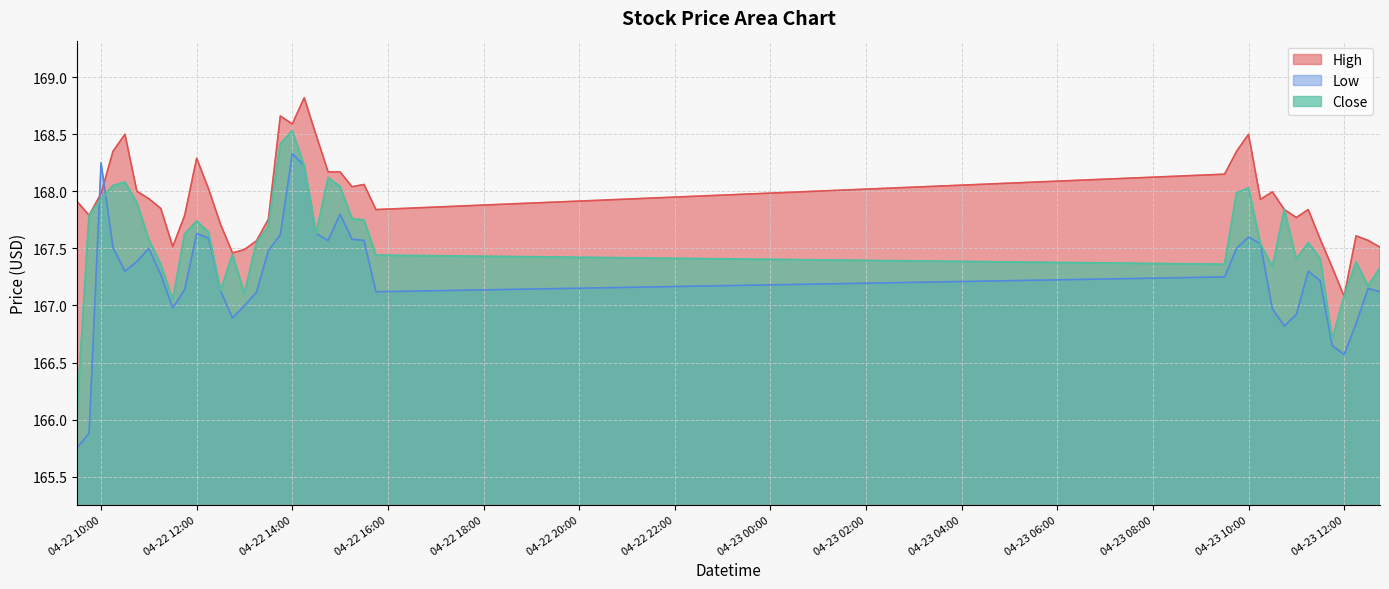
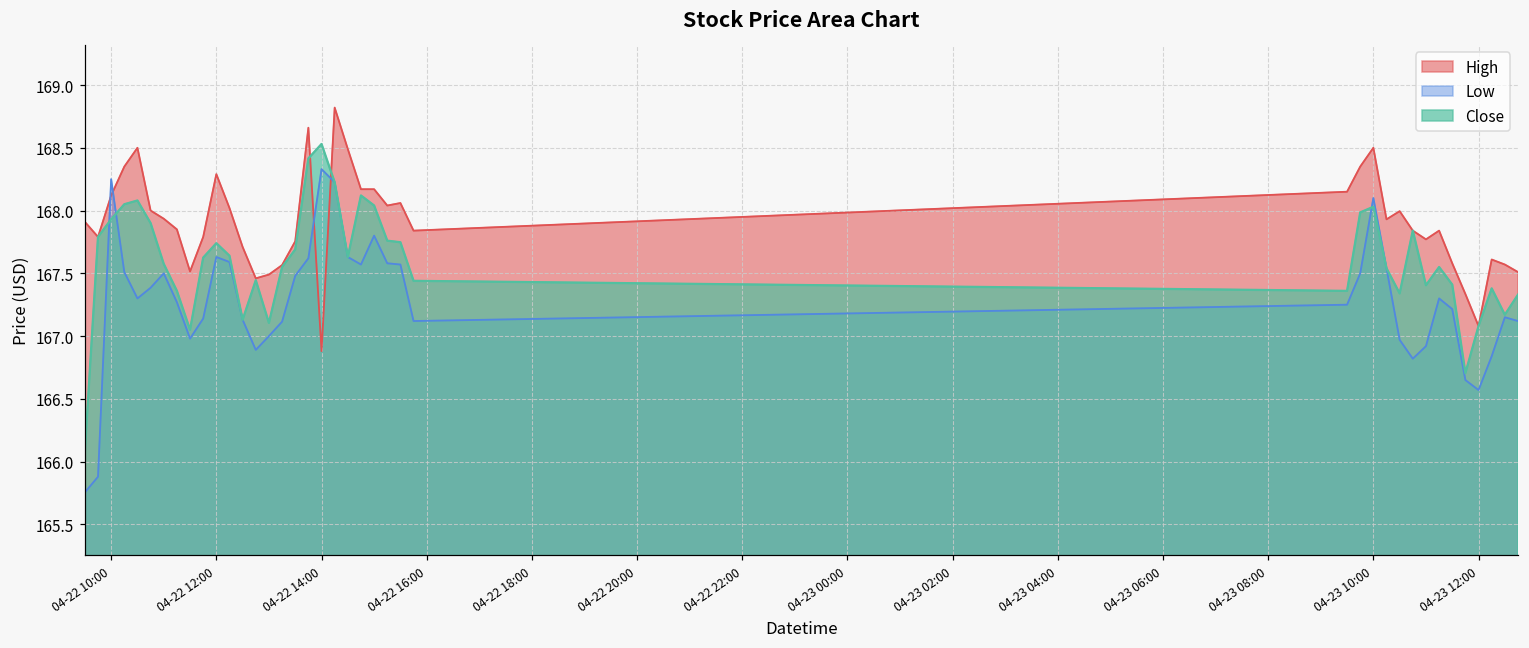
  {
    "High": {
-     "04-22 10:00": 167.98,
+     "04-22 10:00": 168.12,
      "04-22 12:00": 168.29,
-     "04-22 14:00": 168.59,
+     "04-22 14:00": 166.88,
      "04-23 10:00": 168.50
    },
    "Low": {
      "04-22 10:00": 168.25,
      "04-22 12:00": 167.63,
      "04-22 14:00": 168.33,
-     "04-23 10:00": 167.6,
+     "04-23 10:00": 168.1,
      "04-23 12:00": 166.57
    },
    "Close": {
      "04-22 10:00": 167.93,
      "04-22 12:00": 167.74,
      "04-22 14:00": 168.53,
      "04-23 10:00": 168.03
    }
  }
